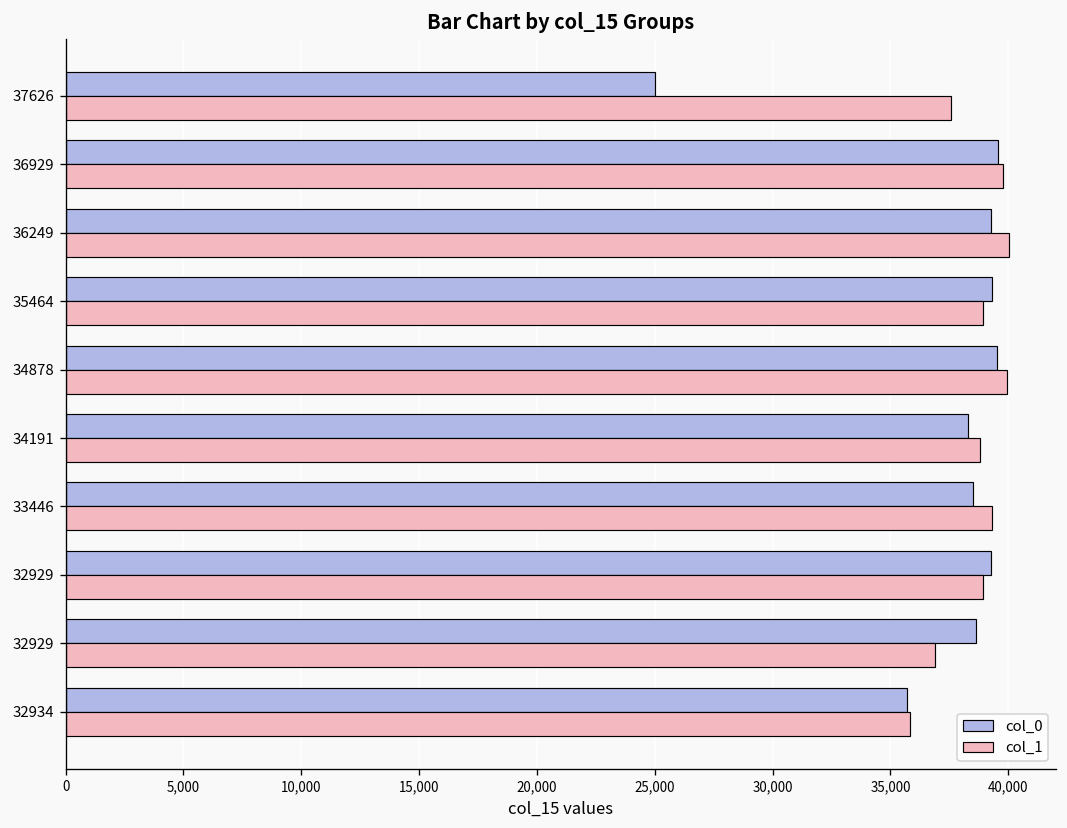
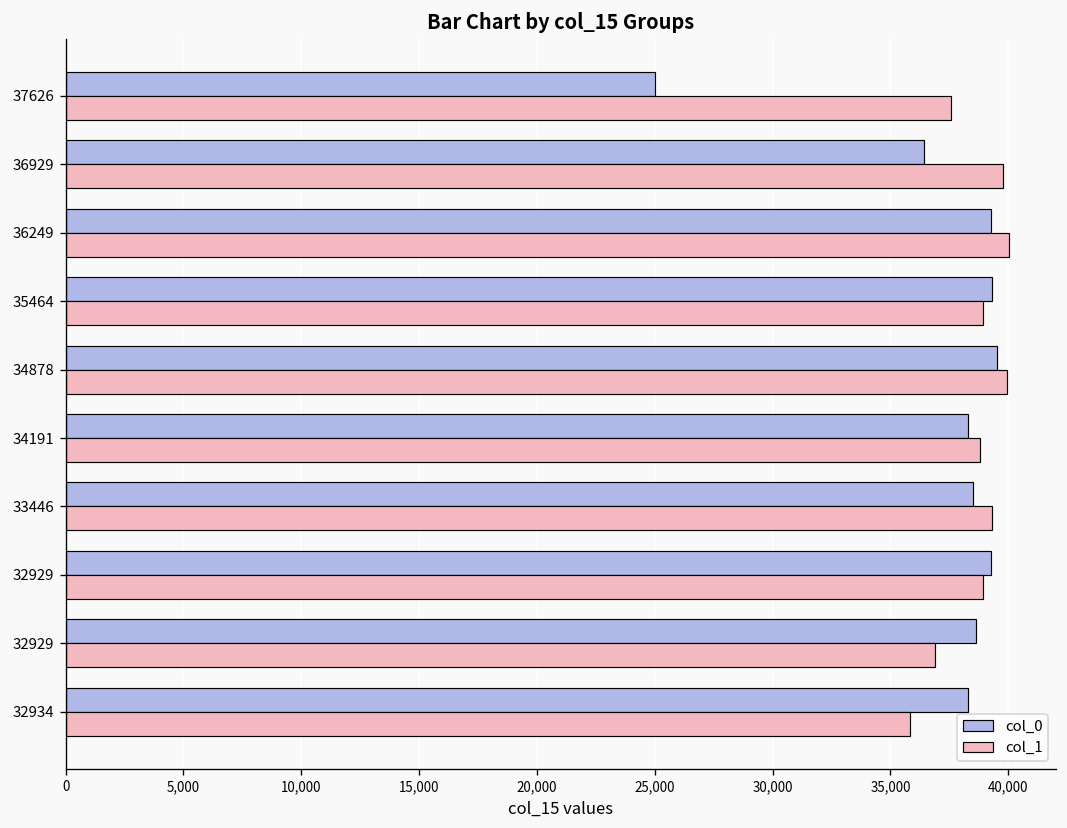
  {
    "col_0": {
      "37626": "25,000",
-     "36929": "39,600",
+     "36929": "36,400",
      "36249": "39,300",
      "35464": "39,300",
      "34878": "39,500",
      "34191": "38,300",
      "33446": "38,500",
-     "32934": "35,700"
+     "32934": "38,300"
    },
    "col_1": {
      "37626": "37,600",
      "36929": "39,800",
      "36249": "40,000",
      "35464": "38,900",
      "34878": "40,000",
      "34191": "38,800",
      "33446": "39,300",
      "32934": "35,800"
    }
  }
